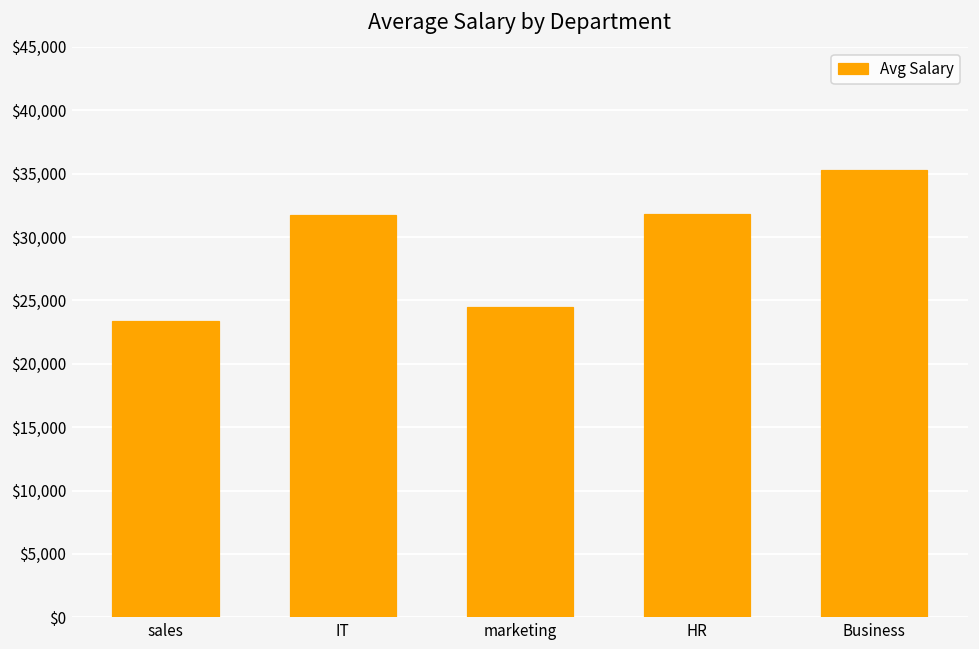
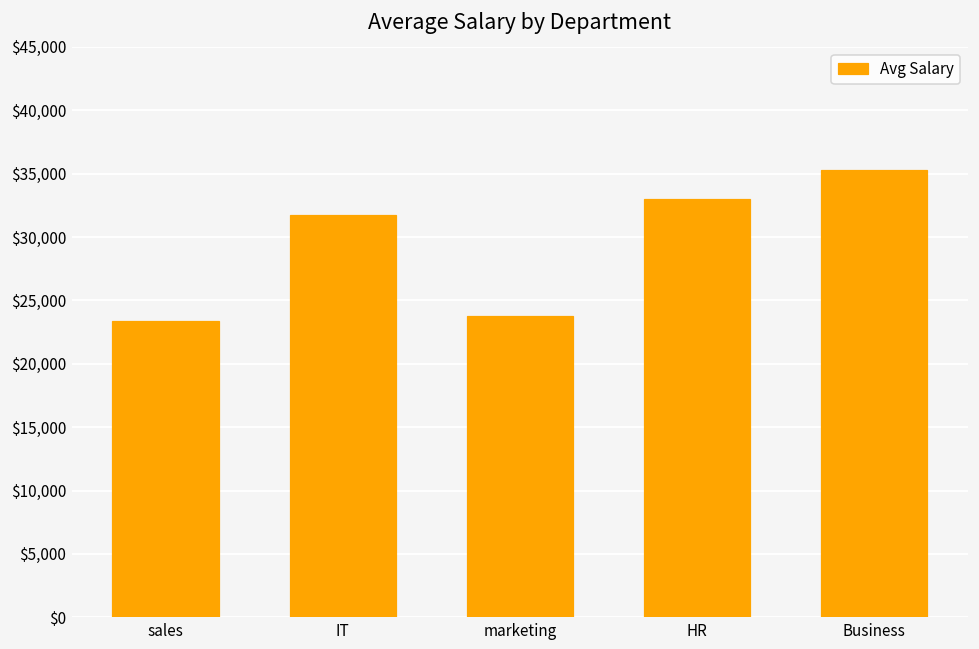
  {
    "sales": "$23,300",
    "IT": "$31,800",
-   "marketing": "$24,500",
-   "HR": "$31,800",
+   "marketing": "$23,800",
+   "HR": "$33,000",
    "Business": "$35,300"
  }
